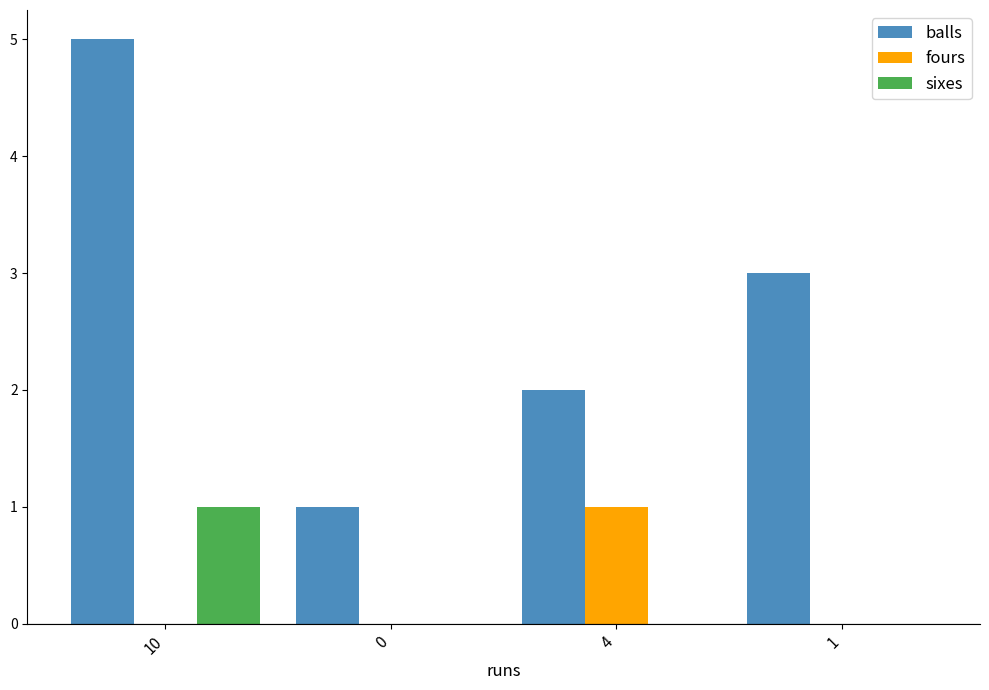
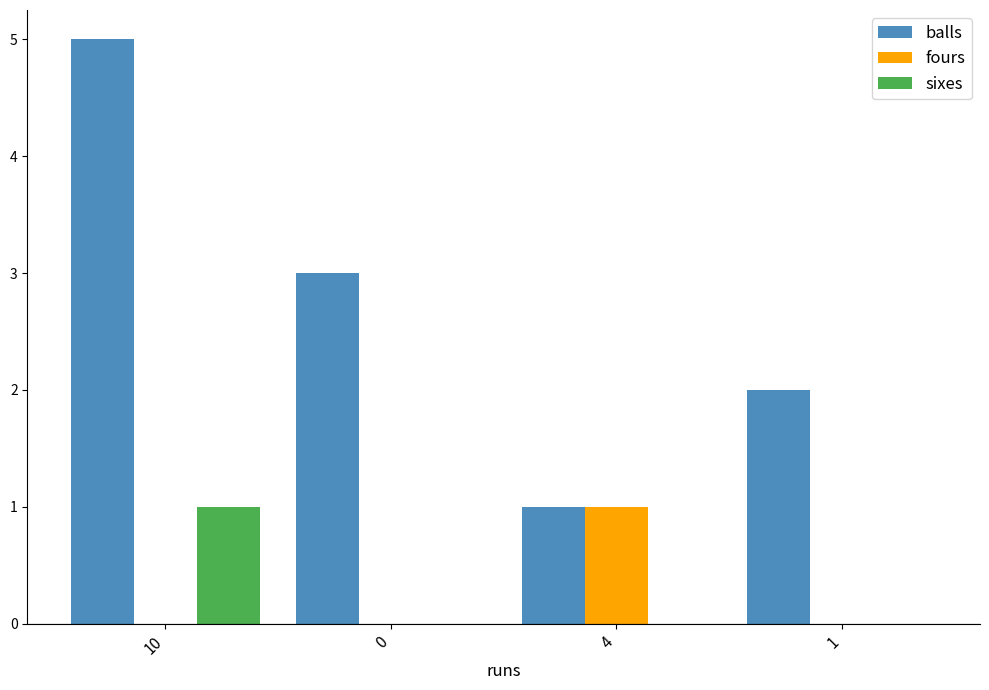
  {
    "balls": {
      "10": 5,
-     "0": 1,
-     "4": 2,
-     "1": 3
+     "0": 3,
+     "4": 1,
+     "1": 2
    },
    "fours": {
      "10": 0,
      "0": 0,
      "4": 1,
      "1": 0
    },
    "sixes": {
      "10": 1,
      "0": 0,
      "4": 0,
      "1": 0
    }
  }
